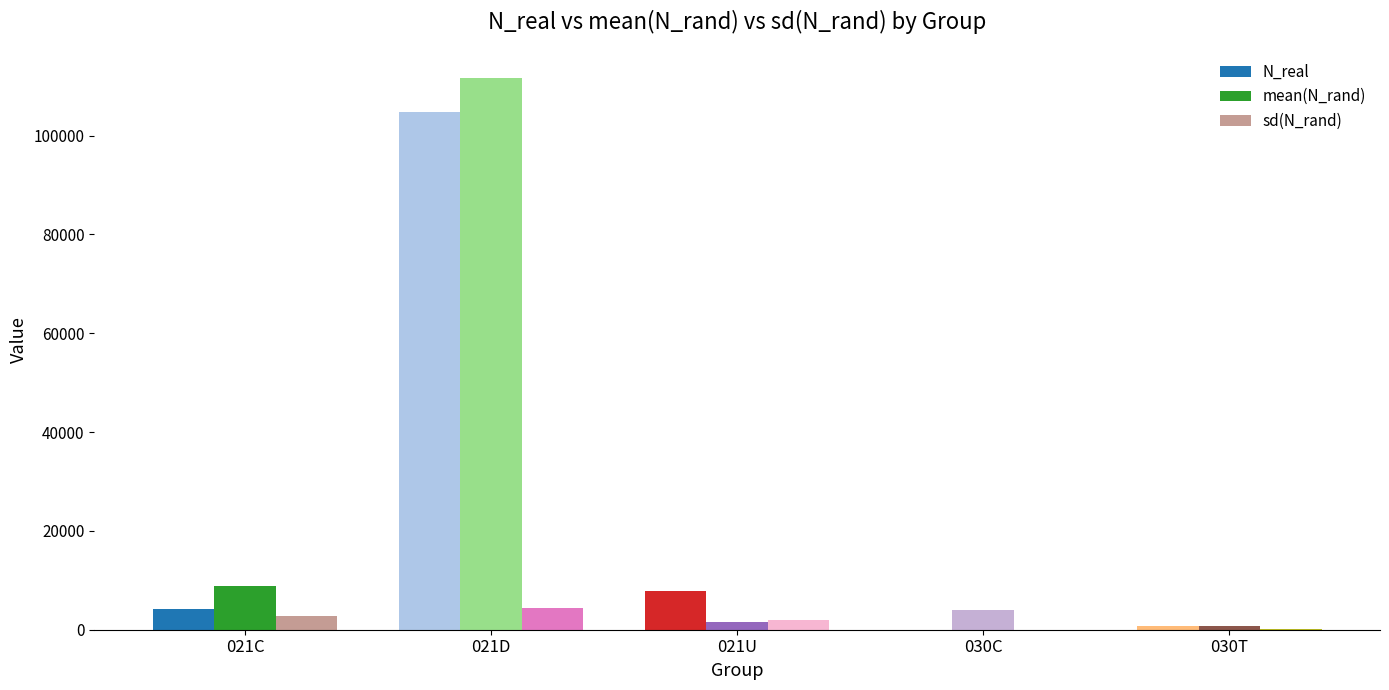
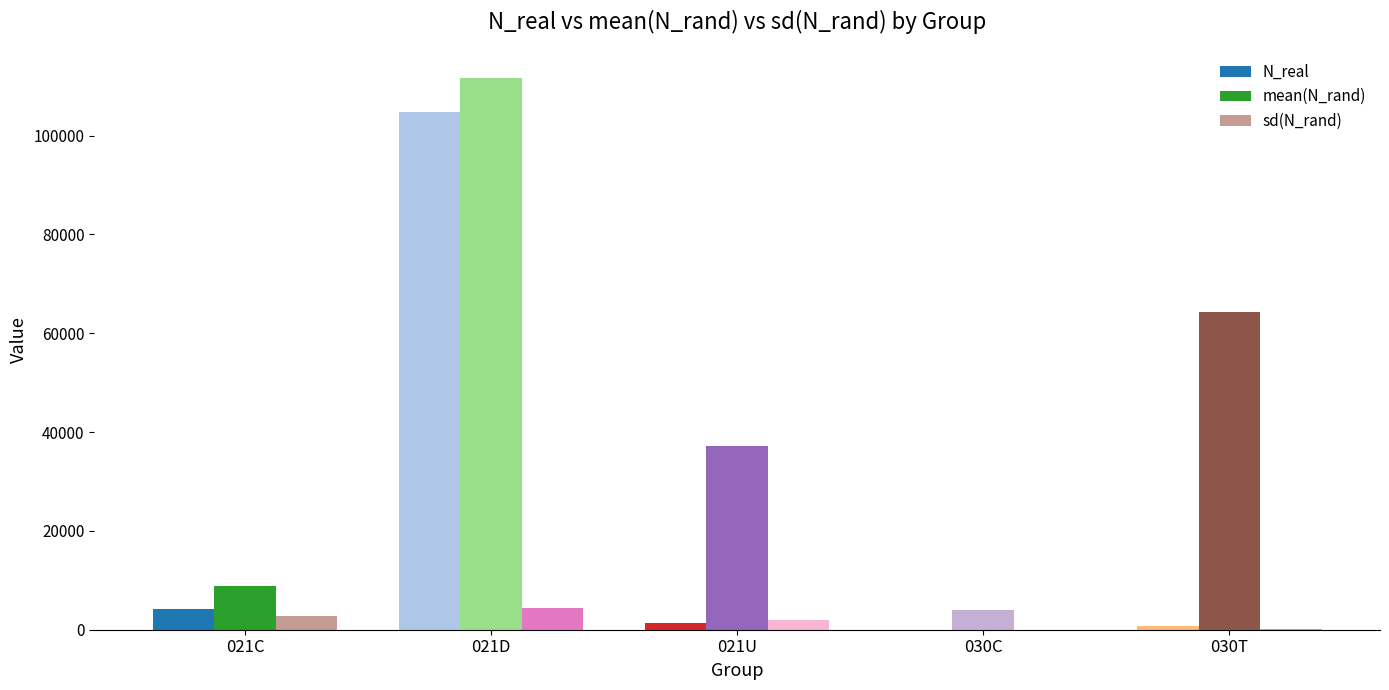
  {
    "N_real": {
      "021C": 4000,
      "021D": 105000,
-     "021U": 8000,
+     "021U": 1000,
      "030T": 1000
    },
    "mean(N_rand)": {
      "021C": 9000,
      "021D": 112000,
-     "021U": 2000,
+     "021U": 37000,
      "030C": 4000,
-     "030T": 1000
+     "030T": 64000
    },
    "sd(N_rand)": {
      "021C": 3000,
      "021D": 4000,
      "021U": 2000
    }
  }
